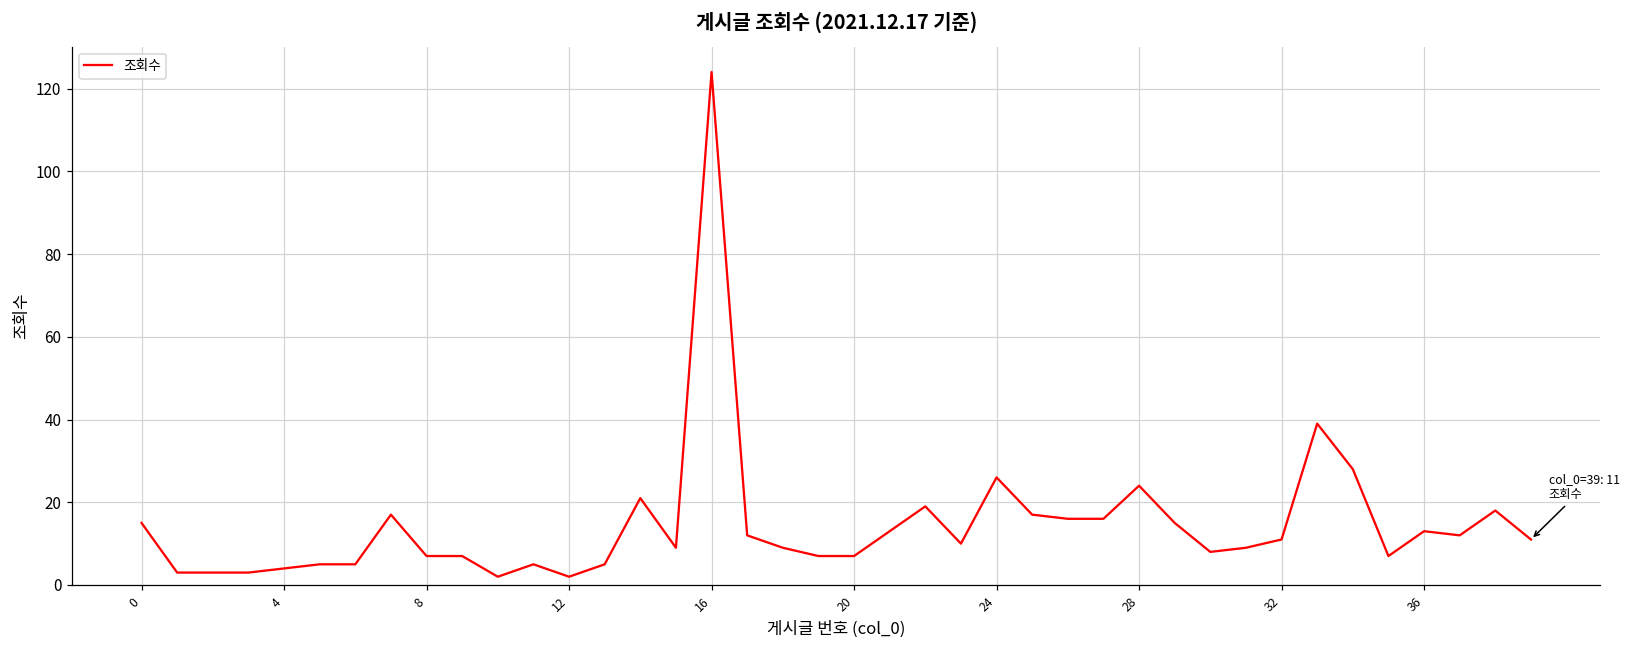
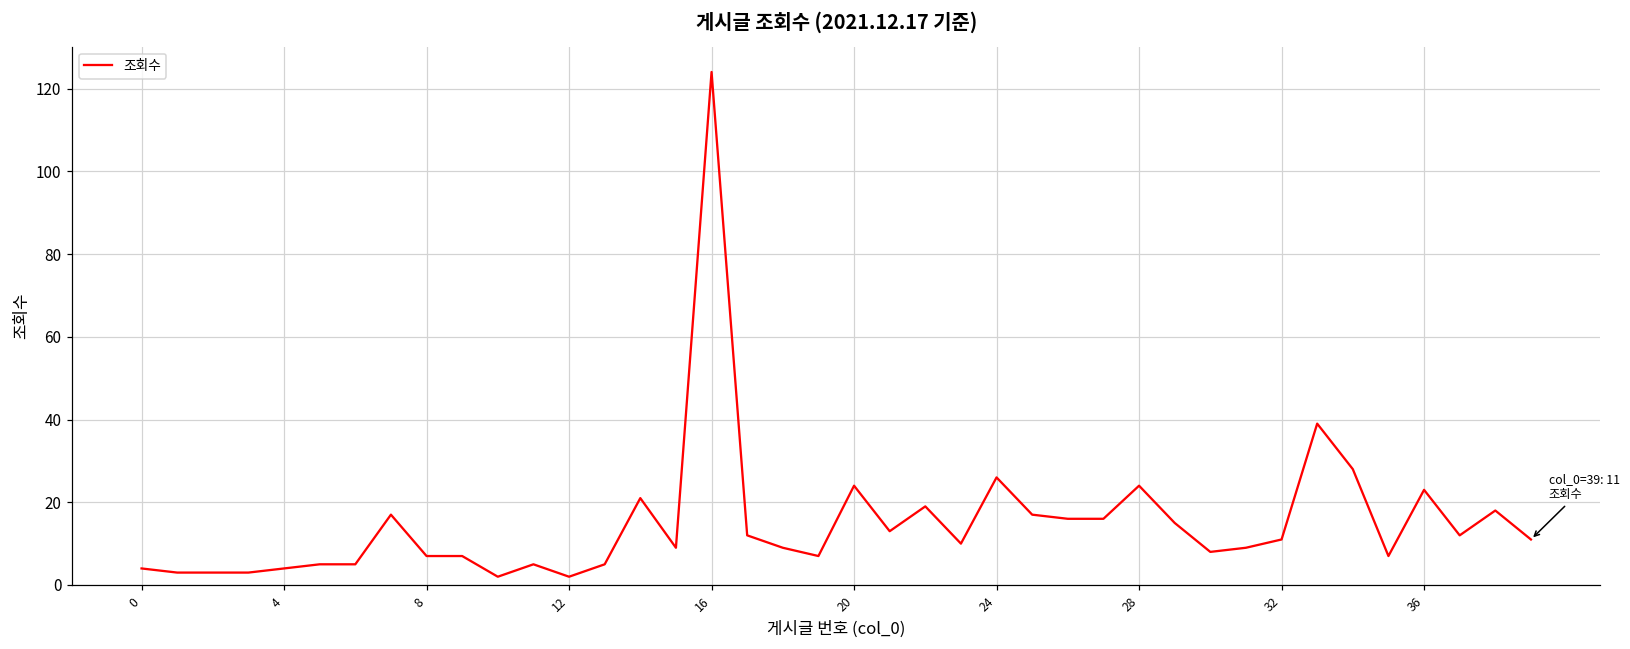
  {
-   "0": 15,
+   "0": 4,
    "4": 4,
    "8": 7,
    "12": 2,
    "16": 124,
-   "20": 7,
+   "20": 24,
    "24": 26,
    "28": 24,
    "32": 11,
-   "36": 13
+   "36": 23
  }
